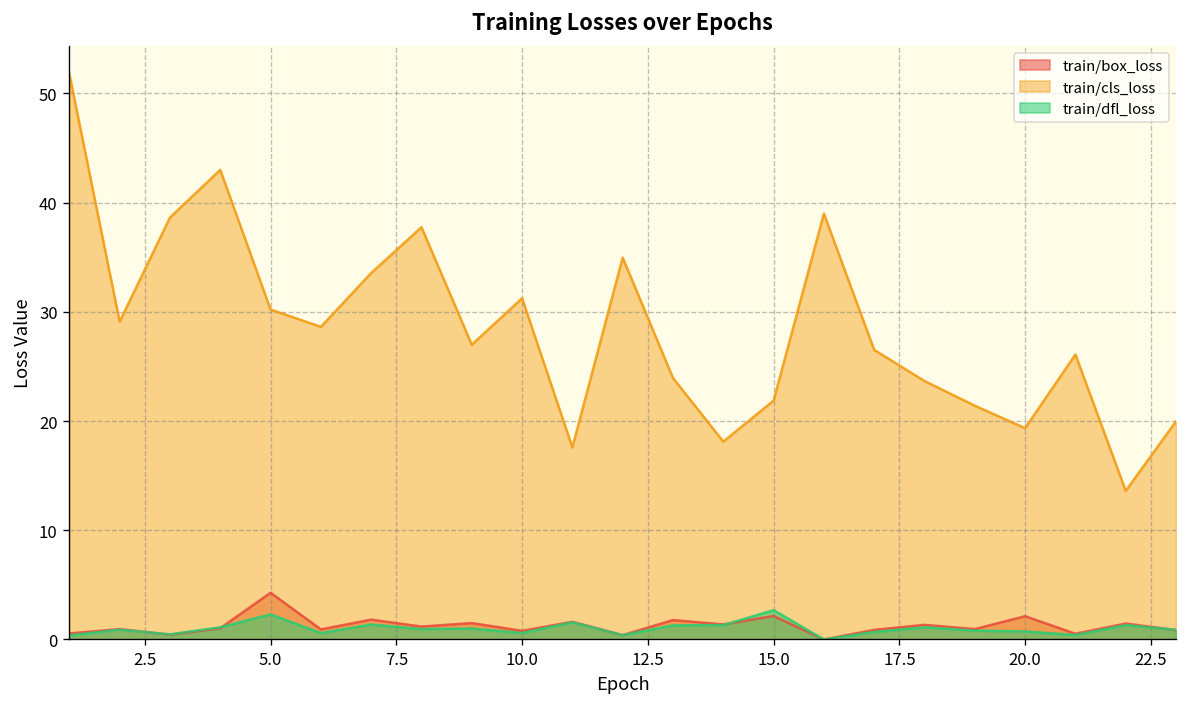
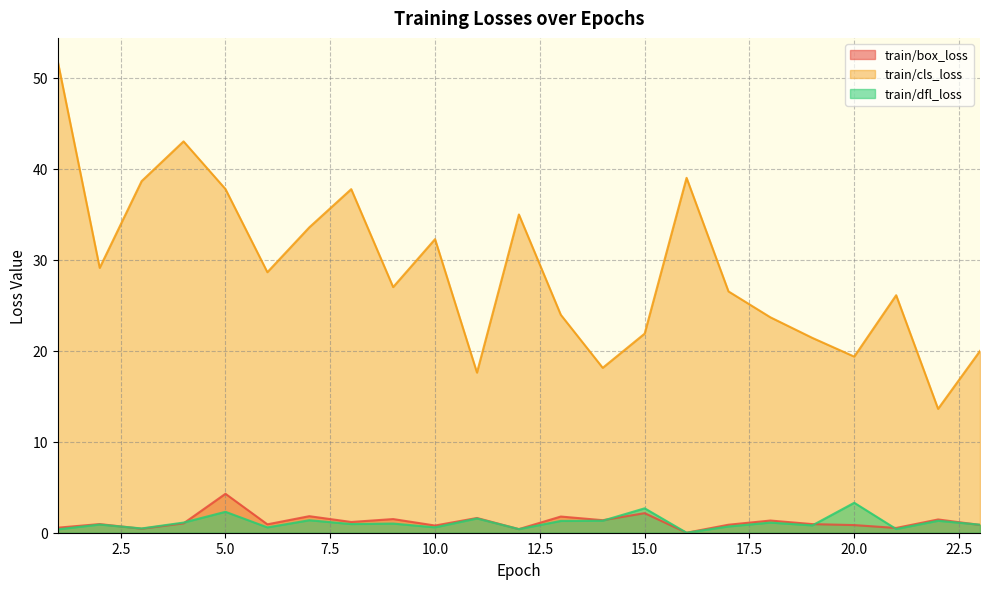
  {
    "train/box_loss": {
      "5.0": 4,
      "15.0": 2,
-     "20.0": 2
+     "20.0": 1
    },
    "train/cls_loss": {
-     "5.0": 30,
-     "10.0": 31,
+     "5.0": 38,
+     "10.0": 32,
      "15.0": 22,
      "20.0": 19
    },
    "train/dfl_loss": {
      "5.0": 2,
      "15.0": 3,
-     "20.0": 1
+     "20.0": 3
    }
  }
